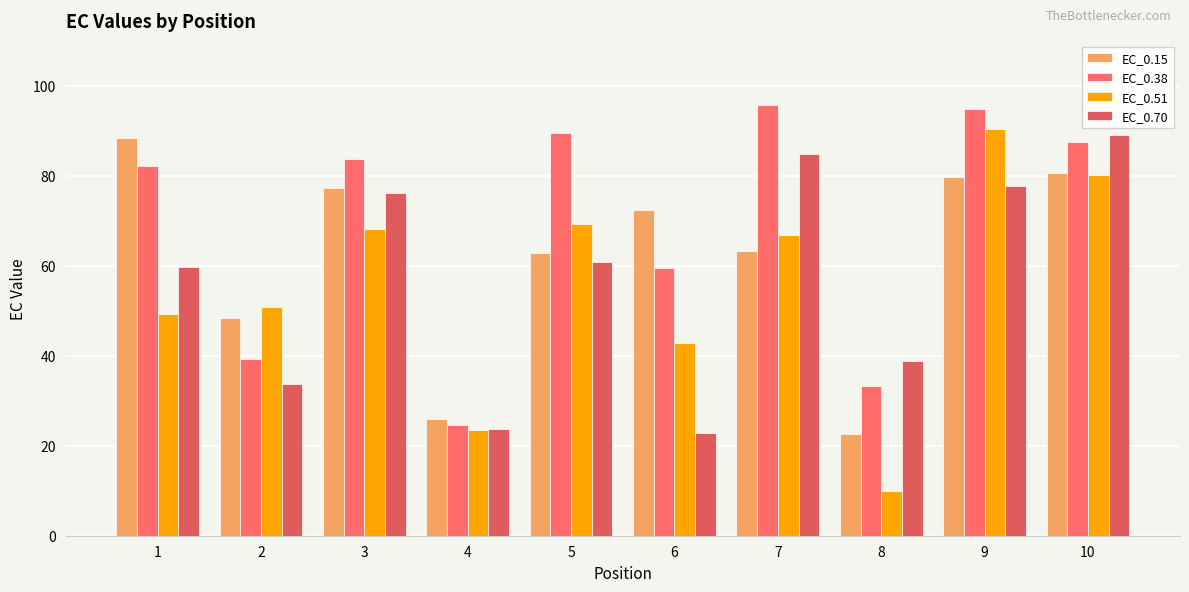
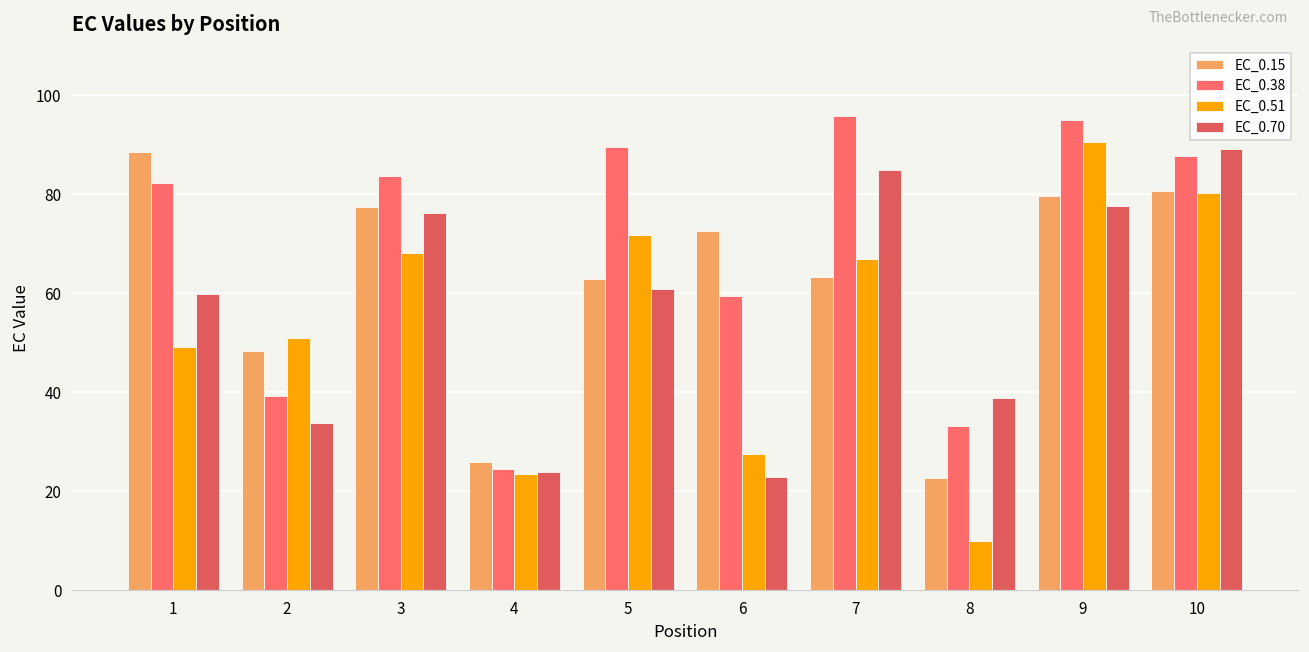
  {
    "EC_0.51": {
      "1": 49,
      "2": 51,
      "3": 68,
      "4": 23,
-     "5": 69,
-     "6": 43,
+     "5": 72,
+     "6": 28,
      "7": 67,
      "8": 10,
      "9": 91,
      "10": 80
    }
  }
